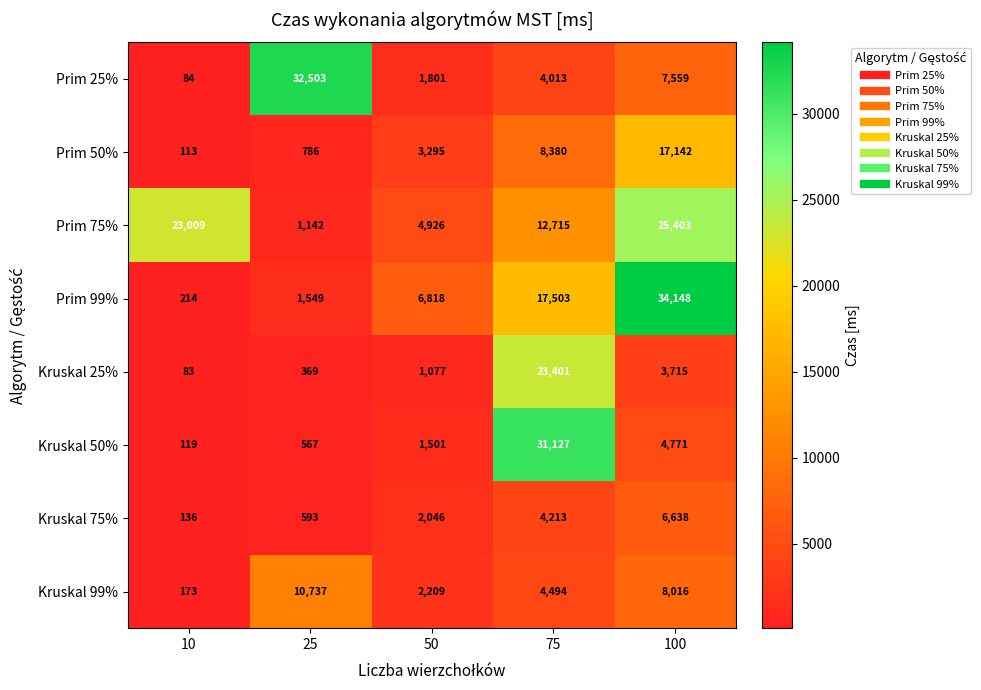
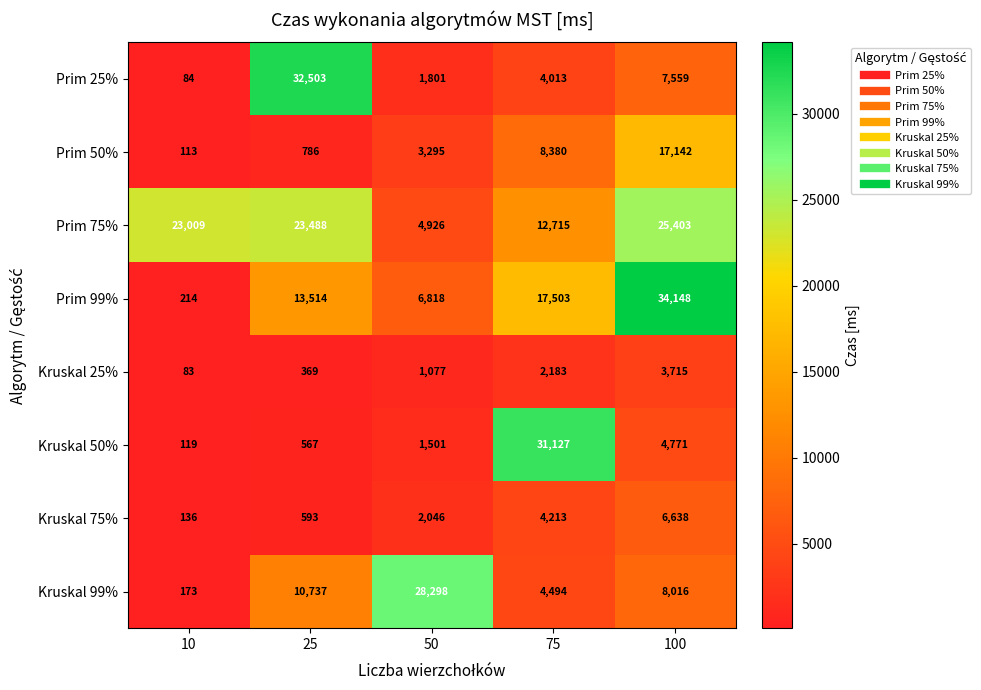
  {
    "Prim 25%": {
      "10": "84",
      "25": "32,503",
      "50": "1,801",
      "75": "4,013",
      "100": "7,559"
    },
    "Prim 50%": {
      "10": "113",
      "25": "786",
      "50": "3,295",
      "75": "8,380",
      "100": "17,142"
    },
    "Prim 75%": {
      "10": "23,009",
-     "25": "1,142",
+     "25": "23,488",
      "50": "4,926",
      "75": "12,715",
      "100": "25,403"
    },
    "Prim 99%": {
      "10": "214",
-     "25": "1,549",
+     "25": "13,514",
      "50": "6,818",
      "75": "17,503",
      "100": "34,148"
    },
    "Kruskal 25%": {
      "10": "83",
      "25": "369",
      "50": "1,077",
-     "75": "23,401",
+     "75": "2,183",
      "100": "3,715"
    },
    "Kruskal 50%": {
      "10": "119",
      "25": "567",
      "50": "1,501",
      "75": "31,127",
      "100": "4,771"
    },
    "Kruskal 75%": {
      "10": "136",
      "25": "593",
      "50": "2,046",
      "75": "4,213",
      "100": "6,638"
    },
    "Kruskal 99%": {
      "10": "173",
      "25": "10,737",
-     "50": "2,209",
+     "50": "28,298",
      "75": "4,494",
      "100": "8,016"
    }
  }
